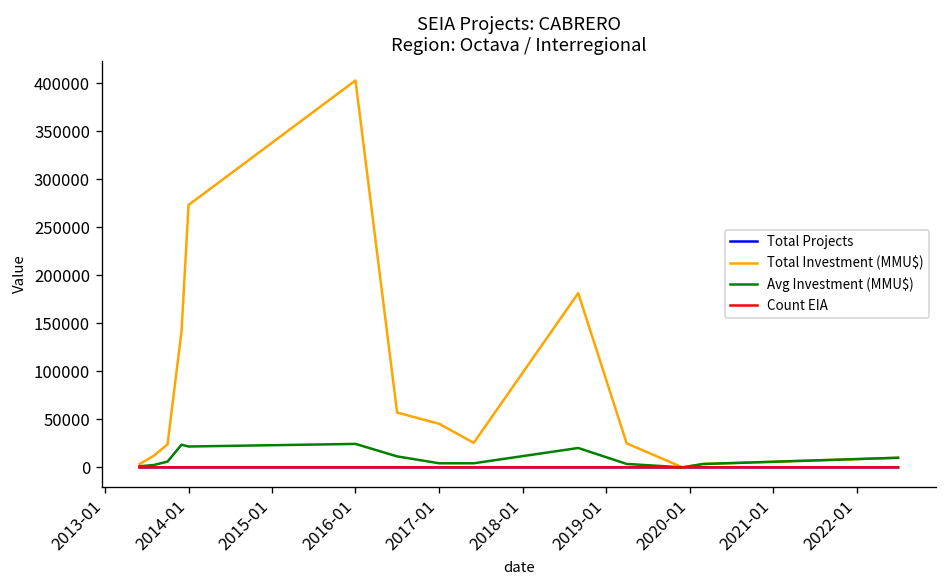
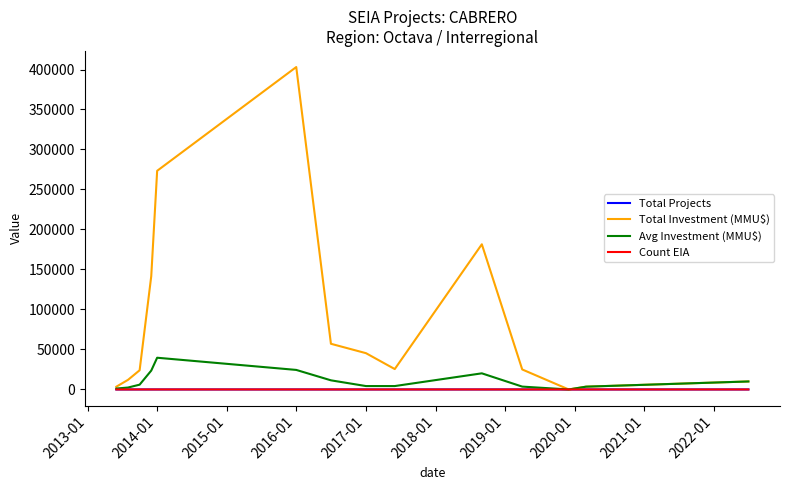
  {
    "Count EIA": {
      "2014-01": 0,
      "2016-01": 0,
      "2017-01": 0
    },
    "Total Investment (MMU$)": {
      "2014-01": 270000,
      "2016-01": 400000,
      "2017-01": 50000
    },
    "Avg Investment (MMU$)": {
-     "2014-01": 20000,
+     "2014-01": 40000,
      "2016-01": 20000,
      "2017-01": 0
    }
  }
